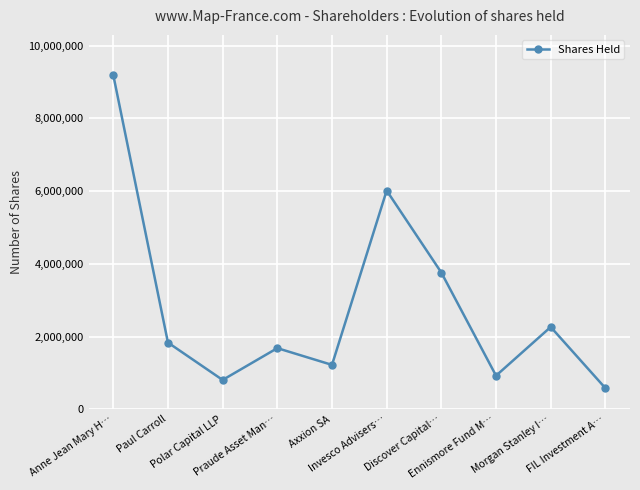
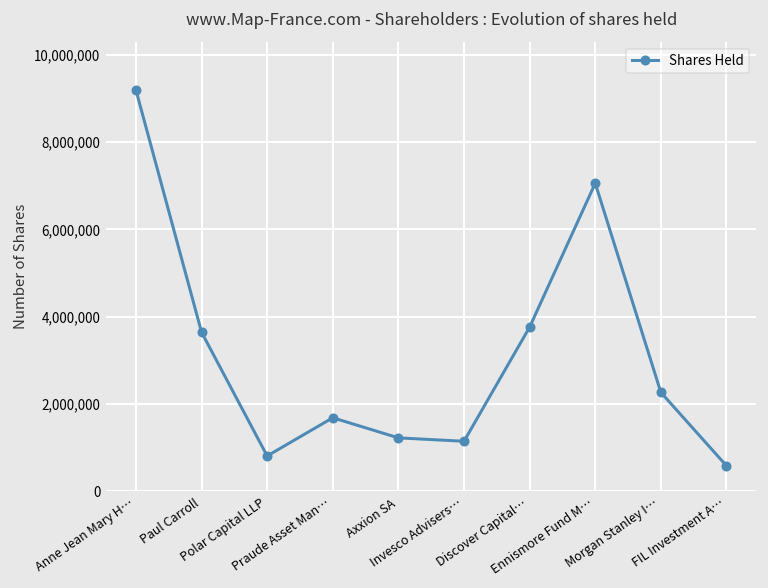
  {
    "Anne Jean Mary H…": "9,200,000",
-   "Paul Carroll": "1,800,000",
+   "Paul Carroll": "3,600,000",
    "Polar Capital LLP": "800,000",
    "Praude Asset Man…": "1,700,000",
    "Axxion SA": "1,200,000",
-   "Invesco Advisers…": "6,000,000",
+   "Invesco Advisers…": "1,100,000",
    "Discover Capital…": "3,800,000",
-   "Ennismore Fund M…": "900,000",
+   "Ennismore Fund M…": "7,100,000",
    "Morgan Stanley I…": "2,300,000",
    "FIL Investment A…": "600,000"
  }
